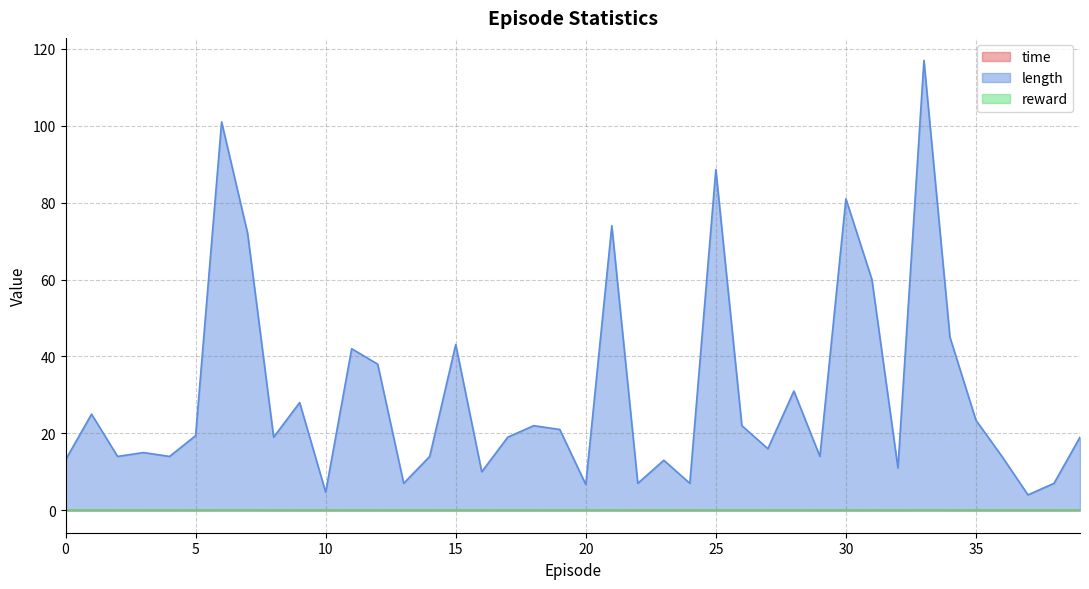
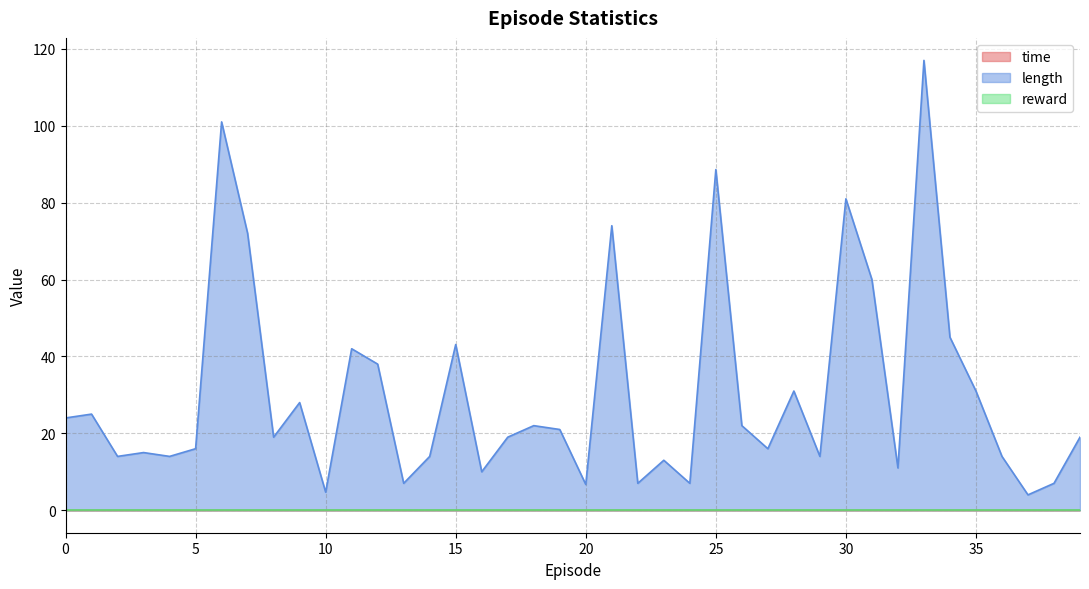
  {
    "length": {
-     "0": 13,
-     "5": 19,
+     "0": 24,
+     "5": 16,
      "10": 5,
      "15": 43,
      "20": 7,
      "25": 89,
      "30": 81,
-     "35": 23
+     "35": 31
    },
    "reward": {
      "0": 0,
      "5": 0,
      "10": 0,
      "15": 0,
      "20": 0,
      "25": 0,
      "30": 0,
      "35": 0
    }
  }
